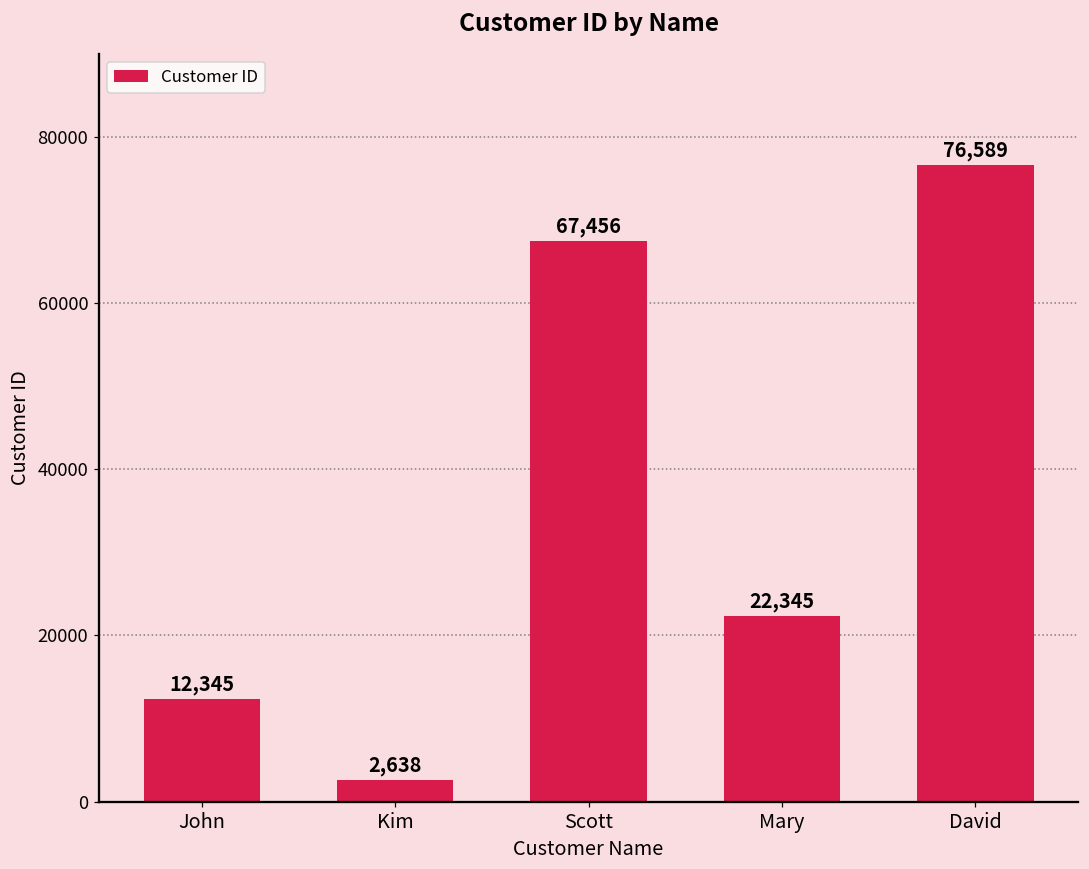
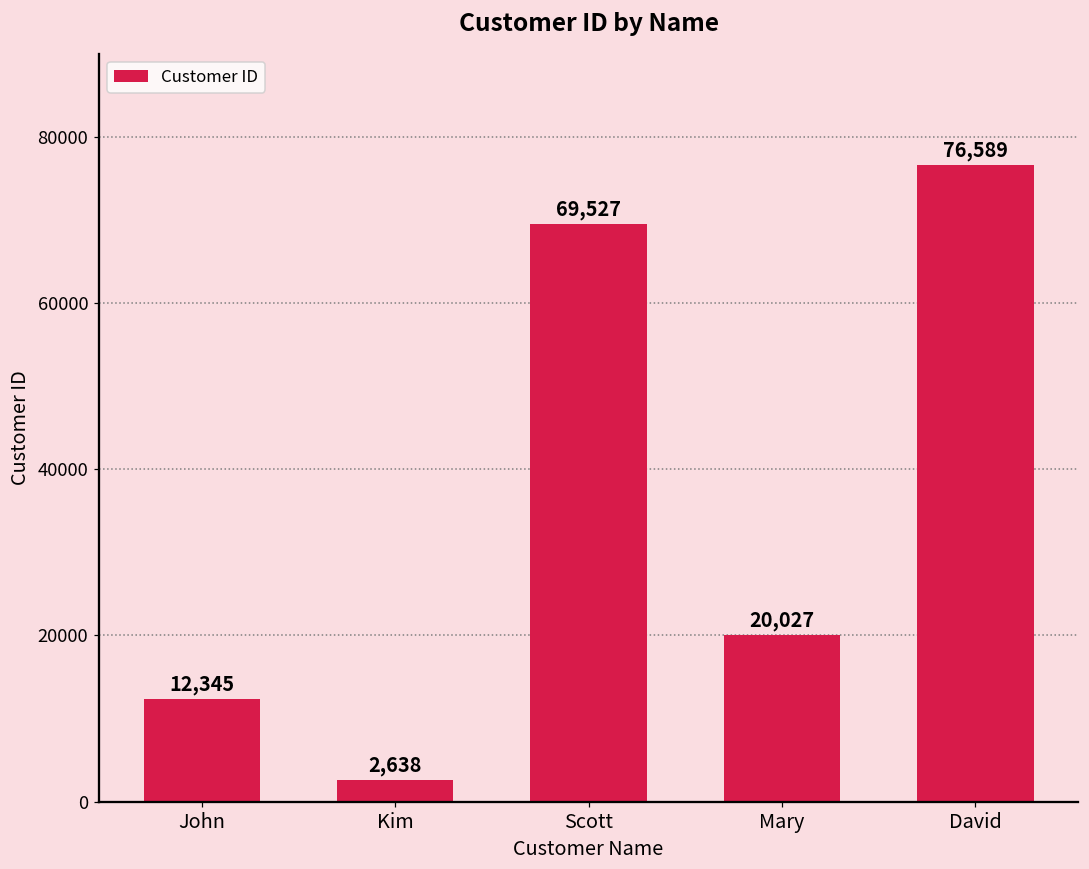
  {
    "John": "12,345",
    "Kim": "2,638",
-   "Scott": "67,456",
-   "Mary": "22,345",
+   "Scott": "69,527",
+   "Mary": "20,027",
    "David": "76,589"
  }
